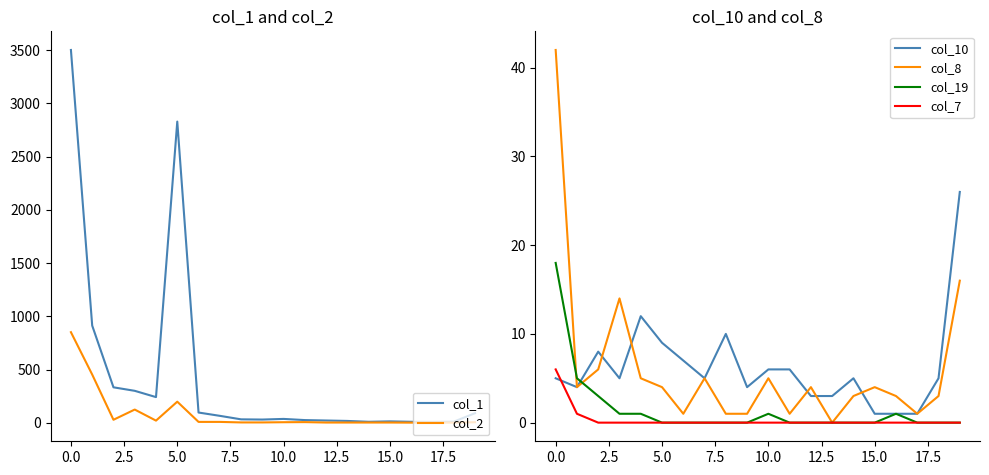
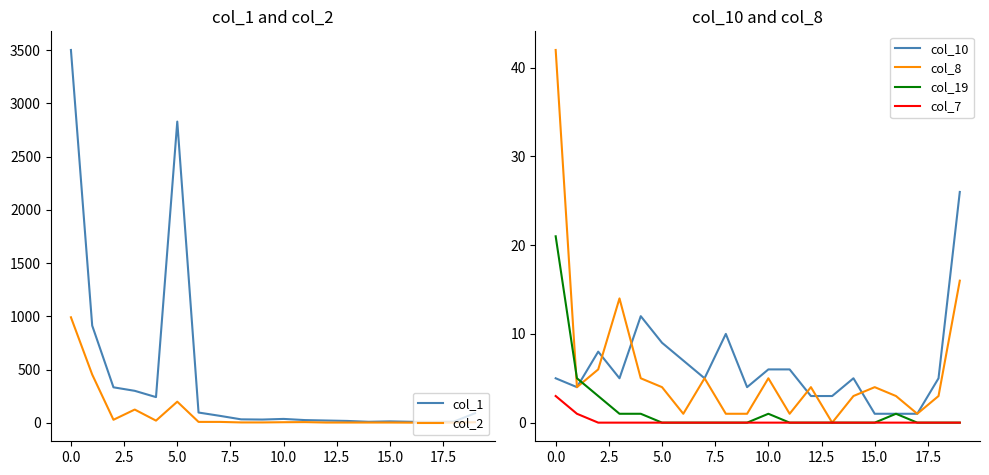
  {
    "col_1 and col_2": {
      "col_1": {
        "0.0": 3500,
        "5.0": 2830,
        "10.0": 40
      },
      "col_2": {
-       "0.0": 850,
+       "0.0": 990,
        "5.0": 200,
        "10.0": 10
      }
    },
    "col_10 and col_8": {
      "col_10": {
        "0.0": 5,
        "5.0": 9,
        "10.0": 6,
        "15.0": 1
      },
      "col_8": {
        "0.0": 42,
        "5.0": 4,
        "10.0": 5,
        "15.0": 4
      },
      "col_19": {
-       "0.0": 18,
+       "0.0": 21,
        "10.0": 1
      },
      "col_7": {
-       "0.0": 6,
+       "0.0": 3,
        "10.0": 0
      }
    }
  }
